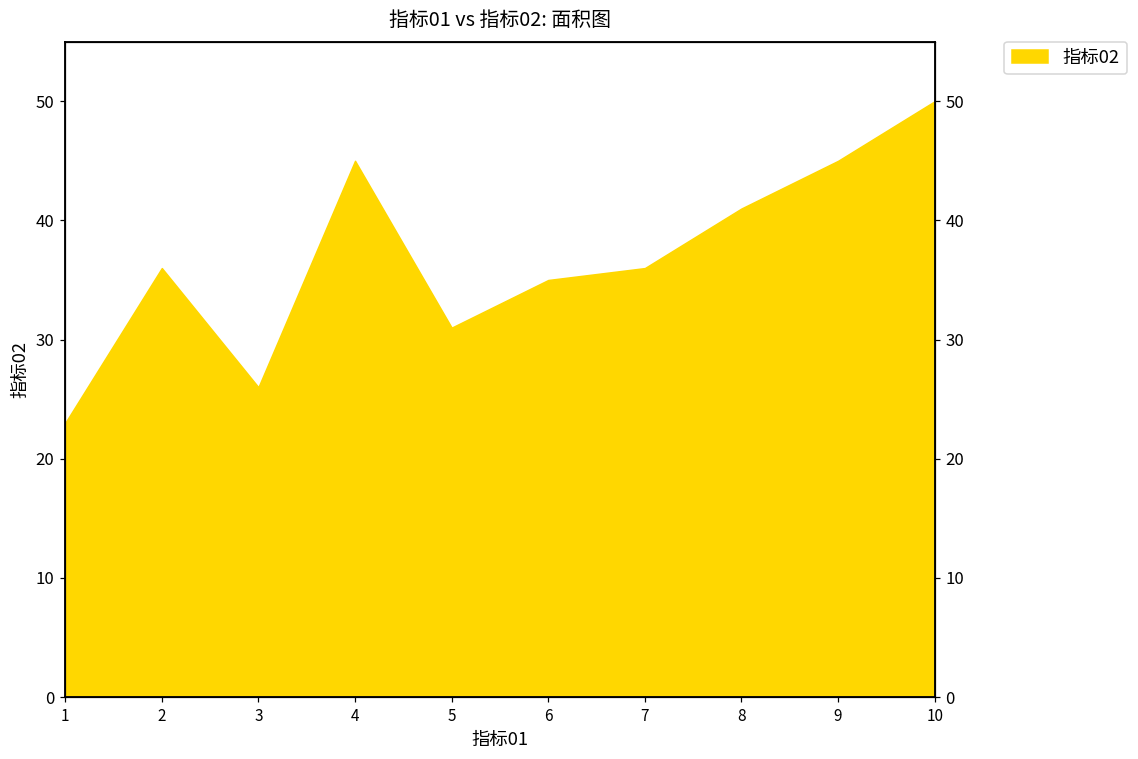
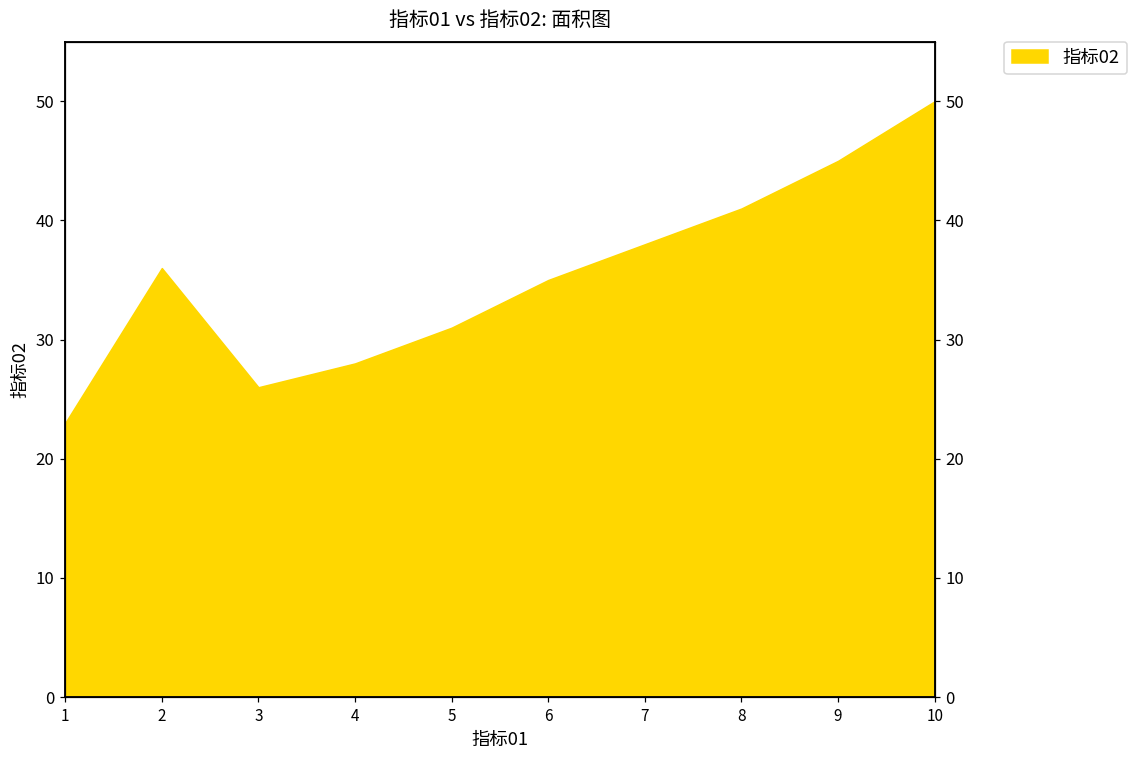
  {
    "1": 23,
    "2": 36,
    "3": 26,
-   "4": 45,
+   "4": 28,
    "5": 31,
    "6": 35,
-   "7": 36,
+   "7": 38,
    "8": 41,
    "9": 45,
    "10": 50
  }
